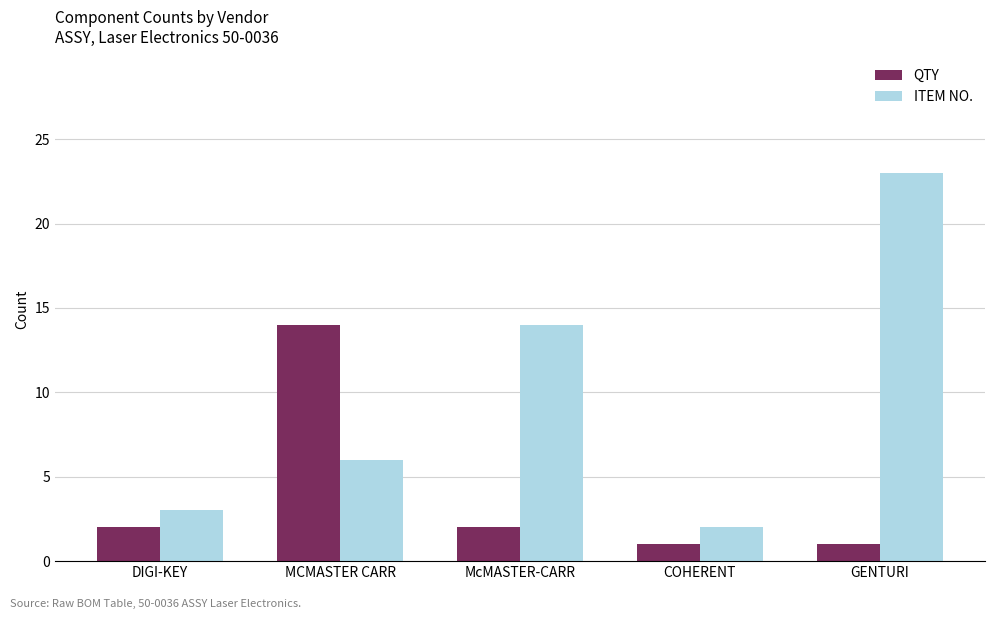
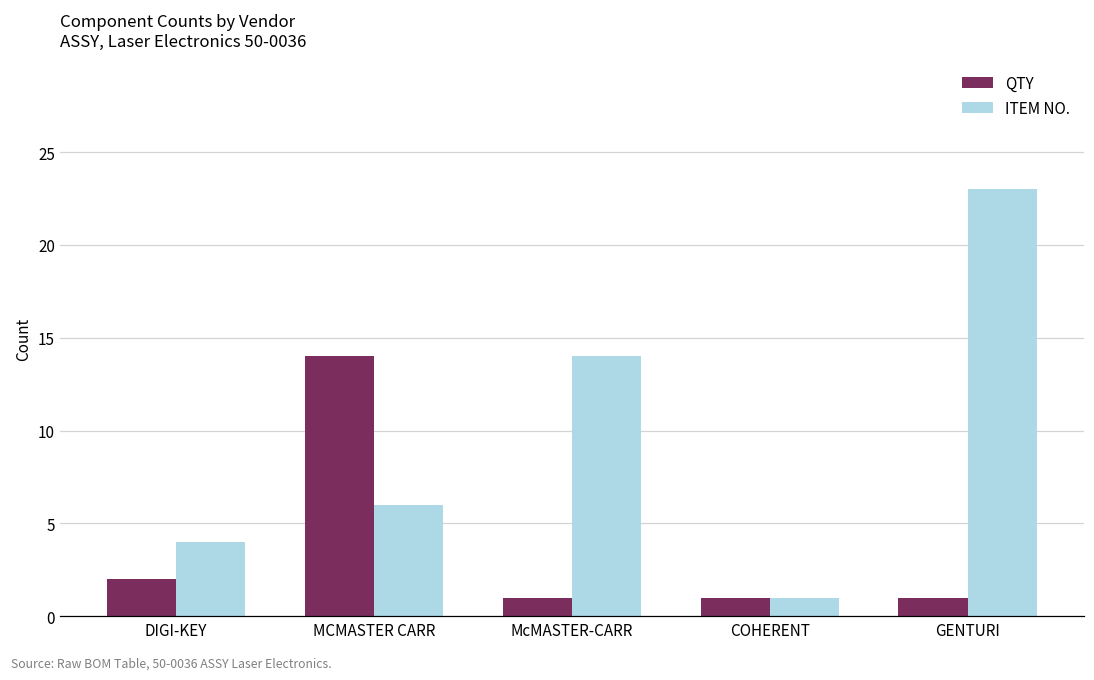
  {
    "QTY": {
      "DIGI-KEY": 2,
      "MCMASTER CARR": 14,
-     "McMASTER-CARR": 2,
+     "McMASTER-CARR": 1,
      "COHERENT": 1,
      "GENTURI": 1
    },
    "ITEM NO.": {
-     "DIGI-KEY": 3,
+     "DIGI-KEY": 4,
      "MCMASTER CARR": 6,
      "McMASTER-CARR": 14,
-     "COHERENT": 2,
+     "COHERENT": 1,
      "GENTURI": 23
    }
  }
